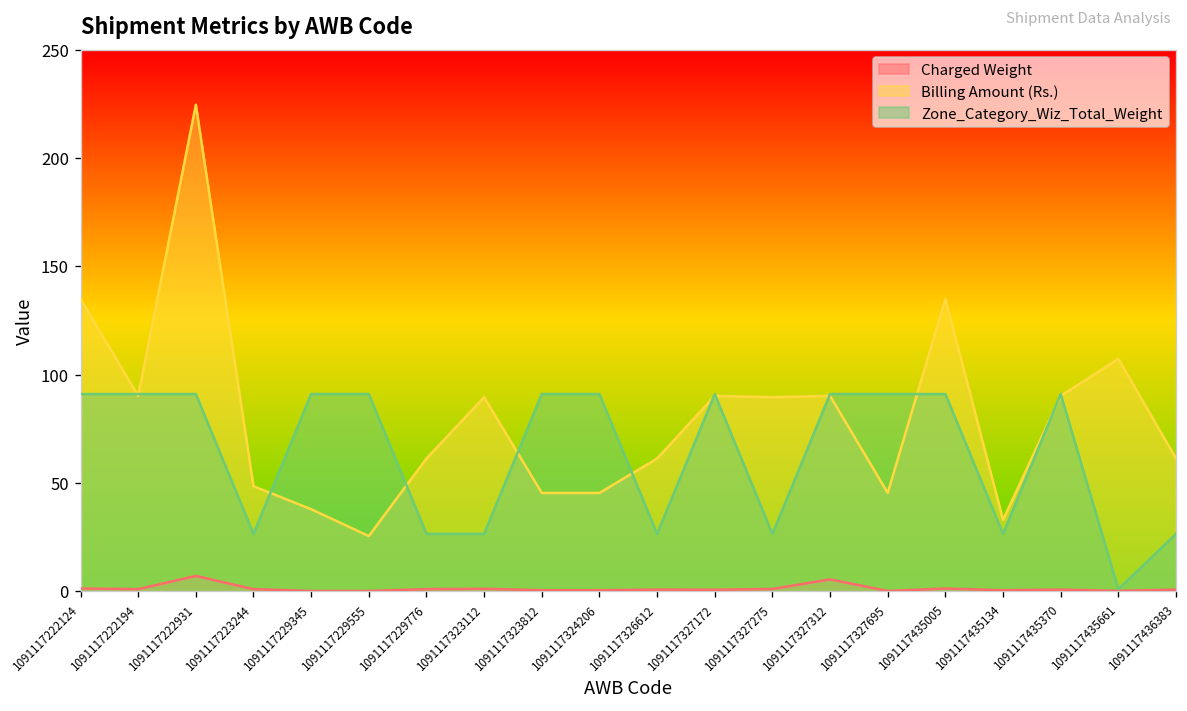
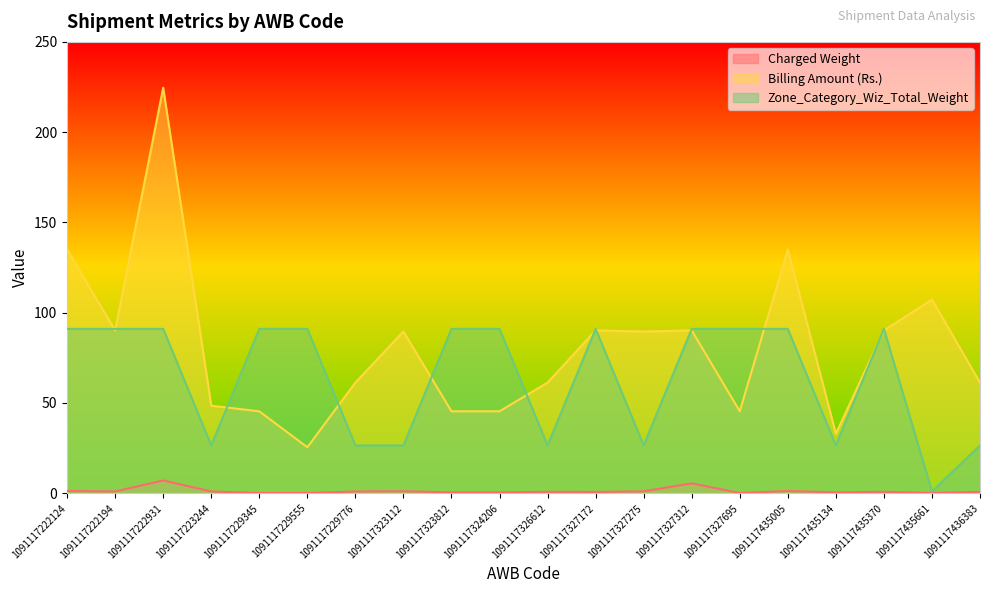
  {
    "Charged Weight": {
      "1091117222124": 1,
      "1091117222194": 1,
      "1091117222931": 7,
      "1091117223244": 1,
      "1091117229345": 0,
      "1091117229555": 0,
      "1091117229776": 1,
      "1091117323112": 1,
      "1091117323812": 1,
      "1091117324206": 1,
      "1091117326612": 1,
      "1091117327172": 1,
      "1091117327275": 1,
      "1091117327312": 6,
      "1091117327695": 0,
      "1091117435005": 1,
      "1091117435134": 1,
      "1091117435370": 1,
      "1091117436383": 1
    },
    "Billing Amount (Rs.)": {
      "1091117222124": 135,
      "1091117222931": 225,
      "1091117223244": 49,
-     "1091117229345": 38,
+     "1091117229345": 45,
      "1091117229555": 26,
      "1091117229776": 61,
      "1091117323112": 90,
      "1091117323812": 45,
      "1091117324206": 45,
      "1091117326612": 61,
      "1091117327275": 90,
      "1091117327695": 45,
      "1091117435005": 135,
      "1091117435134": 33,
      "1091117435661": 107,
      "1091117436383": 61
    },
    "Zone_Category_Wiz_Total_Weight": {
      "1091117222124": 91,
      "1091117222931": 91,
      "1091117223244": 27,
      "1091117229345": 91,
      "1091117229555": 91,
      "1091117229776": 27,
      "1091117323112": 27,
      "1091117323812": 91,
      "1091117324206": 91,
      "1091117326612": 27,
      "1091117327275": 27,
      "1091117327695": 91,
      "1091117435005": 91,
      "1091117435134": 27,
      "1091117436383": 27
    }
  }
